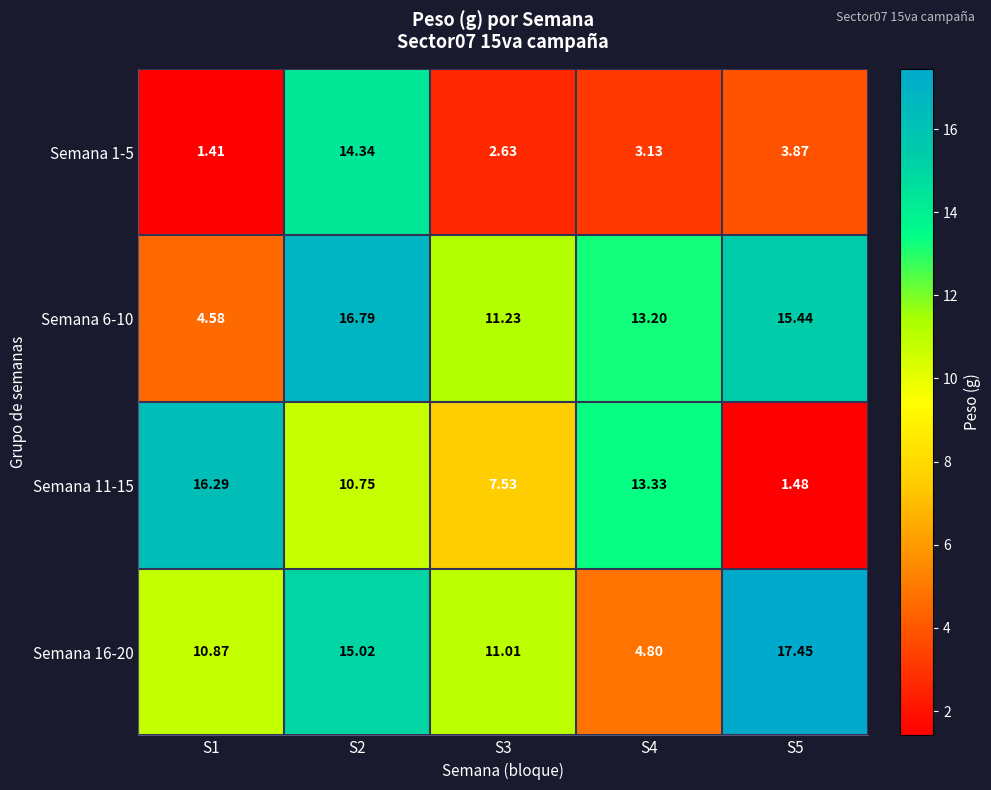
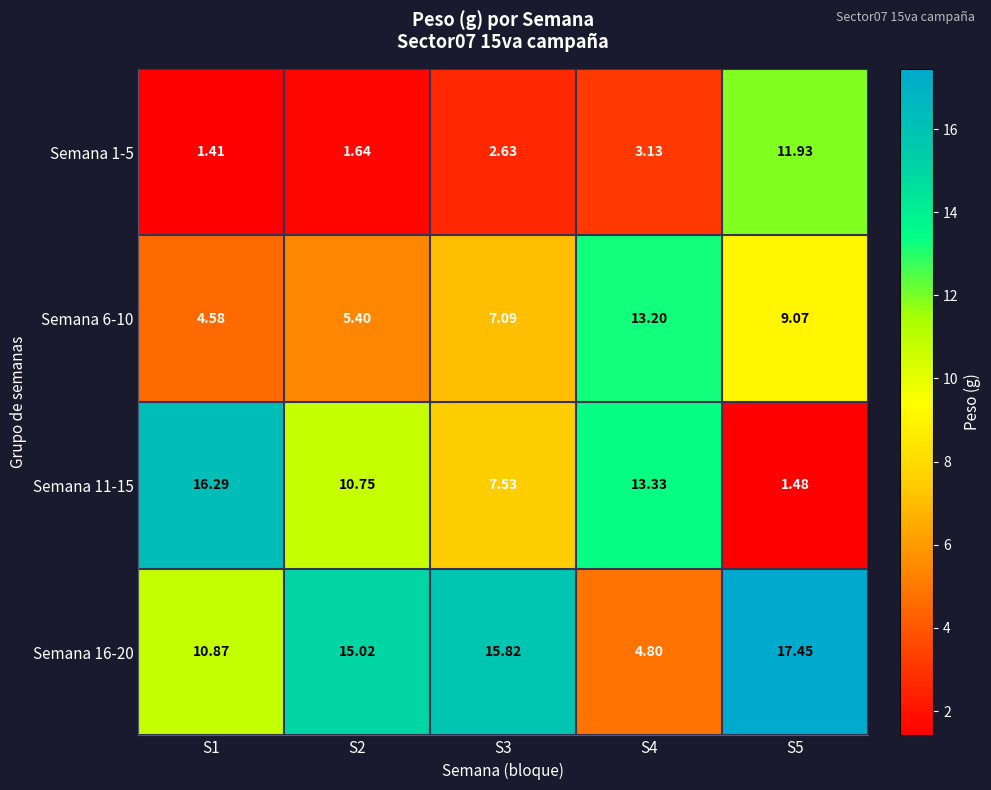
  {
    "Semana 1-5": {
      "S1": 1.41,
-     "S2": 14.34,
+     "S2": 1.64,
      "S3": 2.63,
      "S4": 3.13,
-     "S5": 3.87
+     "S5": 11.93
    },
    "Semana 6-10": {
      "S1": 4.58,
-     "S2": 16.79,
-     "S3": 11.23,
+     "S2": 5.40,
+     "S3": 7.09,
      "S4": 13.20,
-     "S5": 15.44
+     "S5": 9.07
    },
    "Semana 11-15": {
      "S1": 16.29,
      "S2": 10.75,
      "S3": 7.53,
      "S4": 13.33,
      "S5": 1.48
    },
    "Semana 16-20": {
      "S1": 10.87,
      "S2": 15.02,
-     "S3": 11.01,
+     "S3": 15.82,
      "S4": 4.80,
      "S5": 17.45
    }
  }
